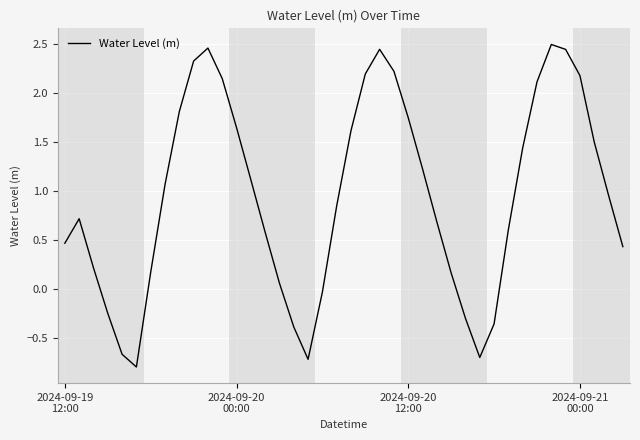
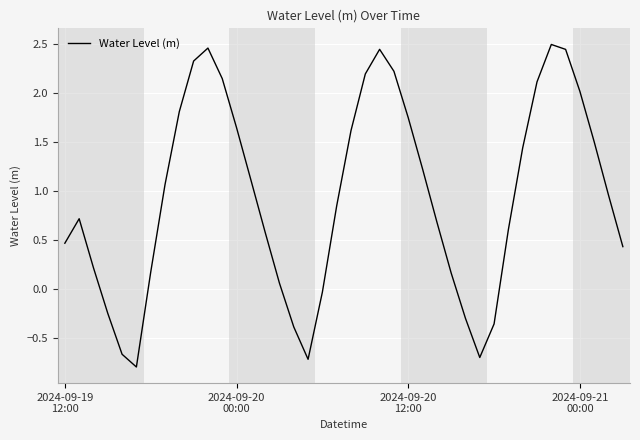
  {
    "2024-09-19 12:00": 0.5,
    "2024-09-20 00:00": 1.7,
    "2024-09-20 12:00": 1.8,
-   "2024-09-21 00:00": 2.2
+   "2024-09-21 00:00": 2.0
  }
